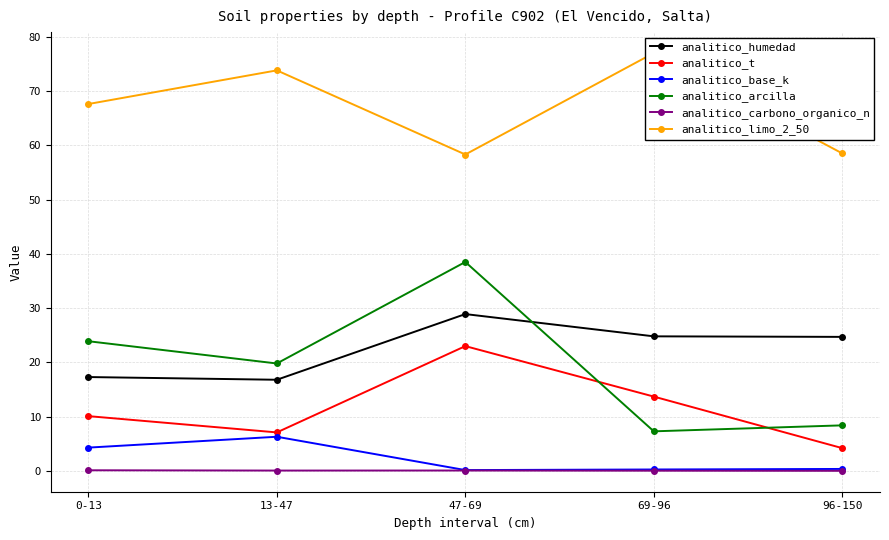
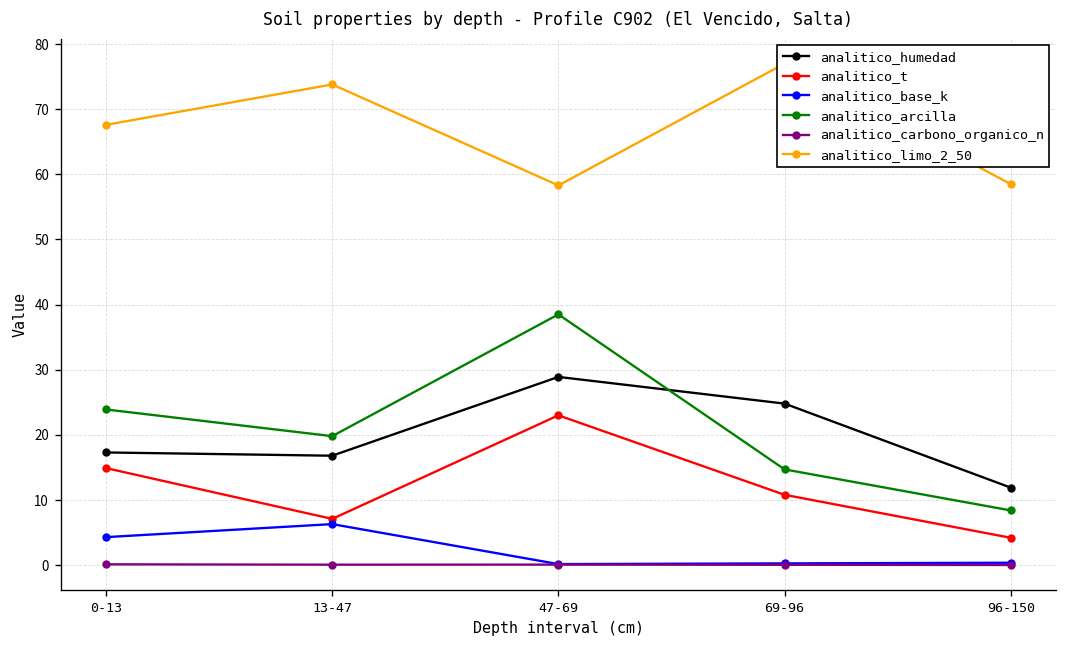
  {
    "analitico_humedad": {
      "0-13": 17,
      "13-47": 17,
      "47-69": 29,
      "69-96": 25,
-     "96-150": 25
+     "96-150": 12
    },
    "analitico_t": {
-     "0-13": 10,
+     "0-13": 15,
      "13-47": 7,
      "47-69": 23,
-     "69-96": 14,
+     "69-96": 11,
      "96-150": 4
    },
    "analitico_base_k": {
      "0-13": 4,
      "13-47": 6
    },
    "analitico_arcilla": {
      "0-13": 24,
      "13-47": 20,
      "47-69": 39,
-     "69-96": 7,
+     "69-96": 15,
      "96-150": 8
    },
    "analitico_carbono_organico_n": {
      "0-13": 0,
      "13-47": 0
    },
    "analitico_limo_2_50": {
      "0-13": 68,
      "13-47": 74,
      "47-69": 58,
      "96-150": 59
    }
  }
